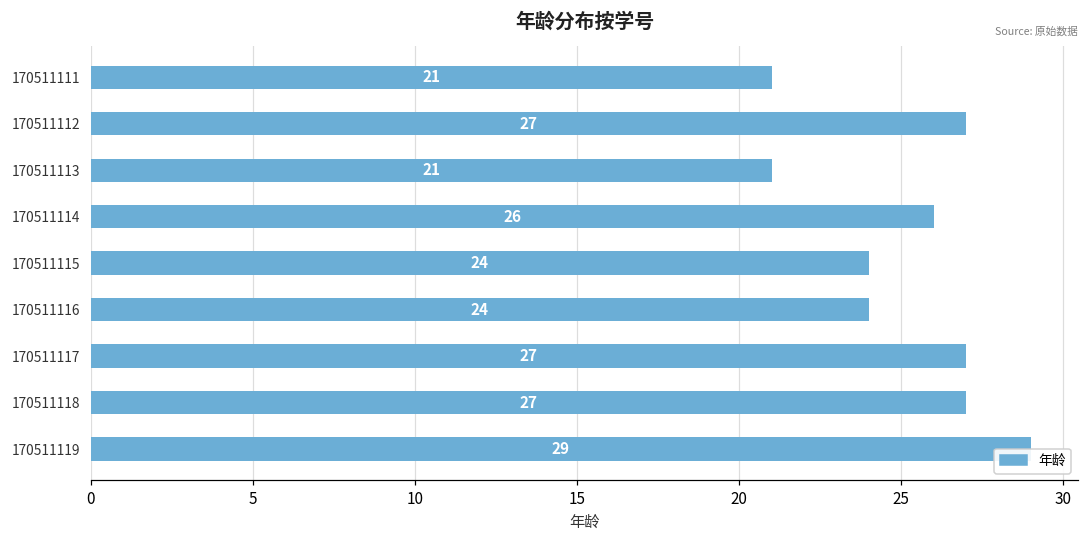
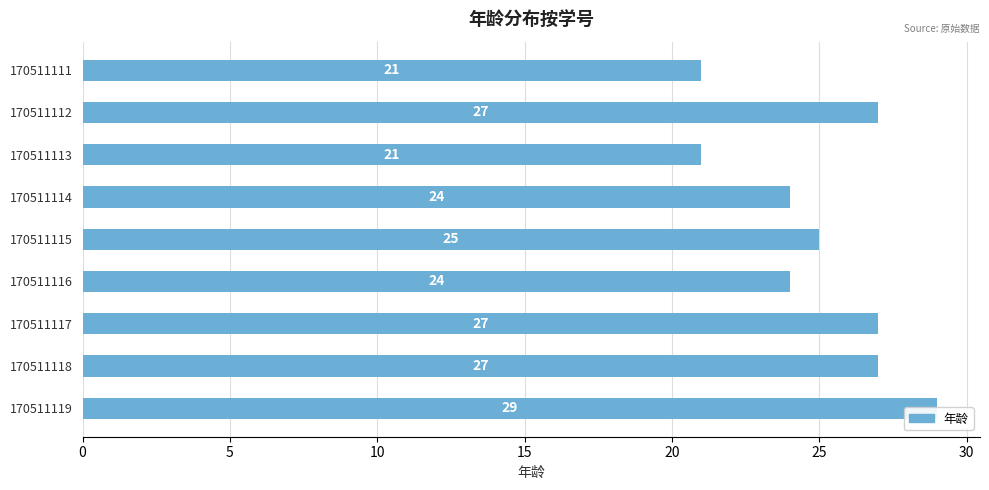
  {
    "170511111": 21,
    "170511112": 27,
    "170511113": 21,
-   "170511114": 26,
-   "170511115": 24,
+   "170511114": 24,
+   "170511115": 25,
    "170511116": 24,
    "170511117": 27,
    "170511118": 27
  }
